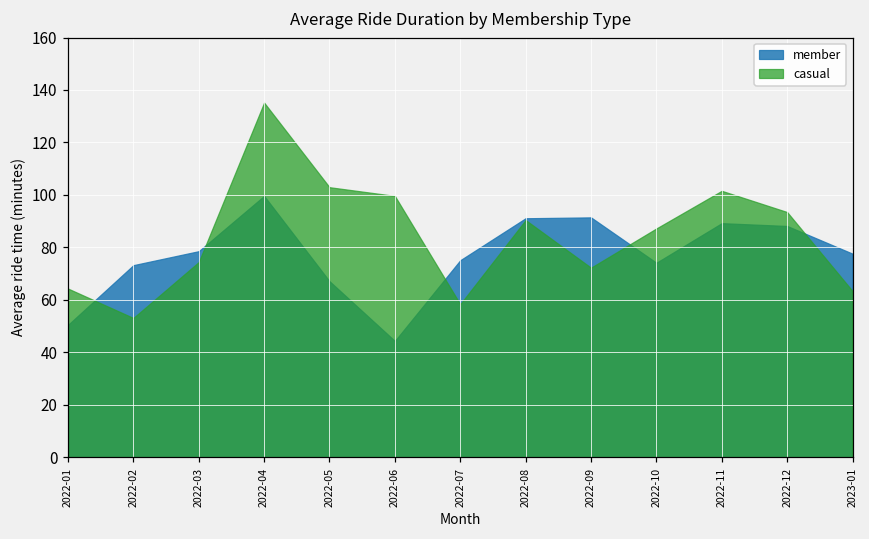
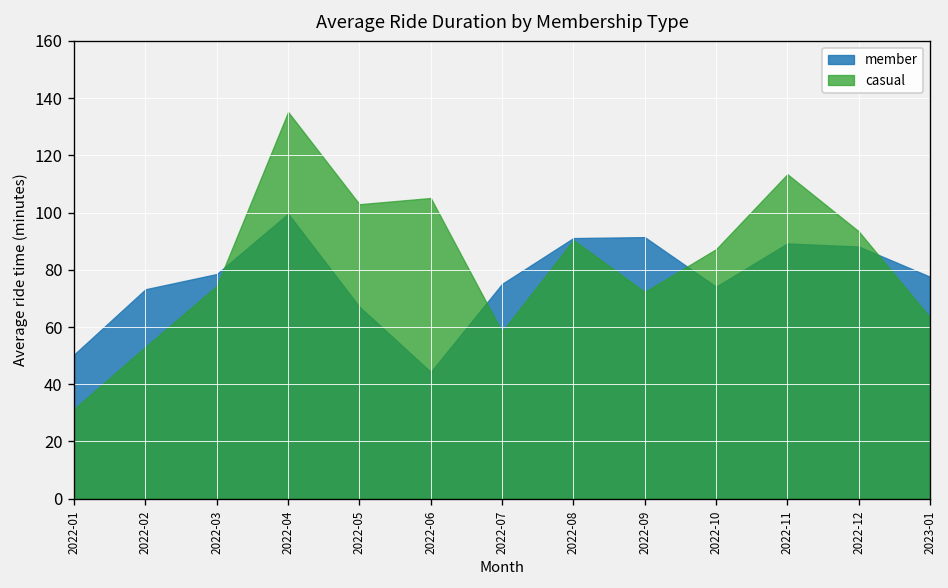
  {
    "member": {
      "2022-01": 50,
      "2022-02": 73,
      "2022-03": 79,
      "2022-04": 100,
      "2022-05": 67,
      "2022-06": 44,
      "2022-07": 75,
      "2022-09": 91,
      "2022-10": 74,
      "2022-11": 89,
      "2022-12": 88,
      "2023-01": 78
    },
    "casual": {
-     "2022-01": 64,
+     "2022-01": 31,
      "2022-02": 53,
      "2022-03": 74,
      "2022-04": 135,
      "2022-05": 103,
-     "2022-06": 100,
+     "2022-06": 105,
      "2022-07": 58,
      "2022-09": 72,
      "2022-10": 87,
-     "2022-11": 102,
+     "2022-11": 113,
      "2022-12": 93,
      "2023-01": 63
    }
  }
